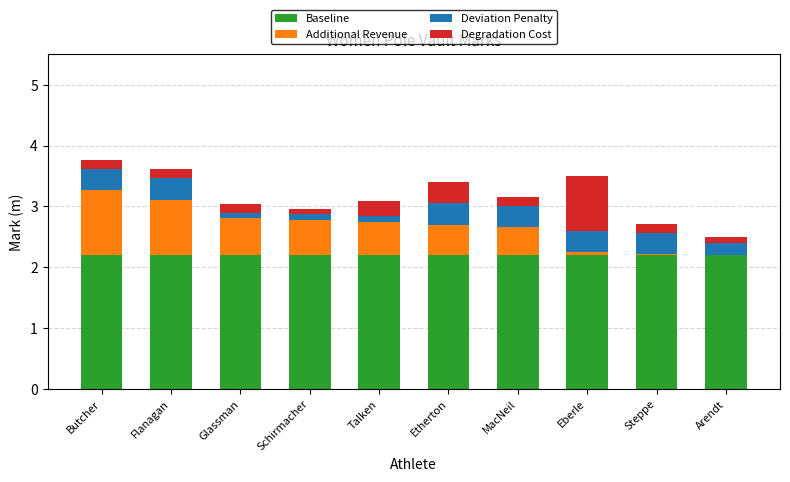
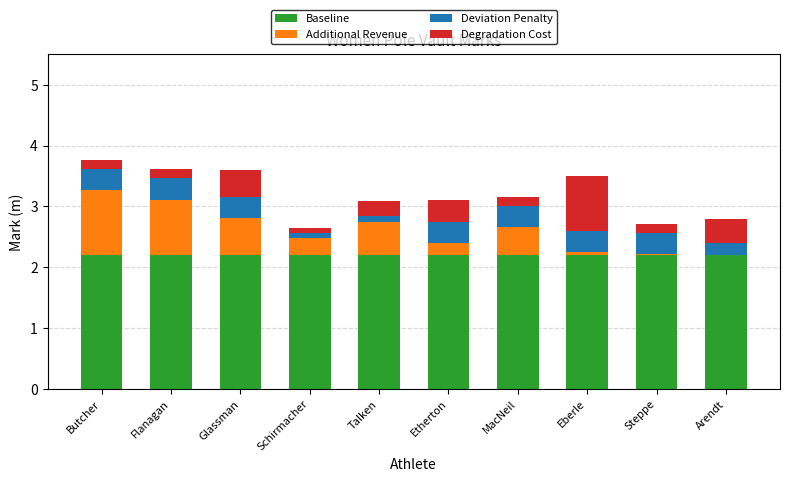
  {
    "Baseline": {
      "Butcher": 2.2,
      "Flanagan": 2.2,
      "Glassman": 2.2,
      "Schirmacher": 2.2,
      "Talken": 2.2,
      "Etherton": 2.2,
      "MacNeil": 2.2,
      "Eberle": 2.2,
      "Steppe": 2.2,
      "Arendt": 2.2
    },
    "Additional Revenue": {
      "Butcher": 1.1,
      "Flanagan": 0.9,
      "Glassman": 0.6,
-     "Schirmacher": 0.6,
+     "Schirmacher": 0.3,
      "Talken": 0.5,
-     "Etherton": 0.5,
+     "Etherton": 0.2,
      "MacNeil": 0.5,
      "Eberle": 0.0,
      "Arendt": 0.0
    },
    "Deviation Penalty": {
      "Butcher": 0.4,
      "Flanagan": 0.4,
-     "Glassman": 0.1,
+     "Glassman": 0.4,
      "Schirmacher": 0.1,
      "Talken": 0.1,
      "Etherton": 0.4,
      "MacNeil": 0.4,
      "Eberle": 0.4,
      "Steppe": 0.4,
      "Arendt": 0.2
    },
    "Degradation Cost": {
      "Butcher": 0.1,
      "Flanagan": 0.1,
-     "Glassman": 0.1,
+     "Glassman": 0.4,
      "Schirmacher": 0.1,
      "Talken": 0.3,
      "Etherton": 0.4,
      "MacNeil": 0.1,
      "Eberle": 0.9,
      "Steppe": 0.1,
-     "Arendt": 0.1
+     "Arendt": 0.4
    }
  }
